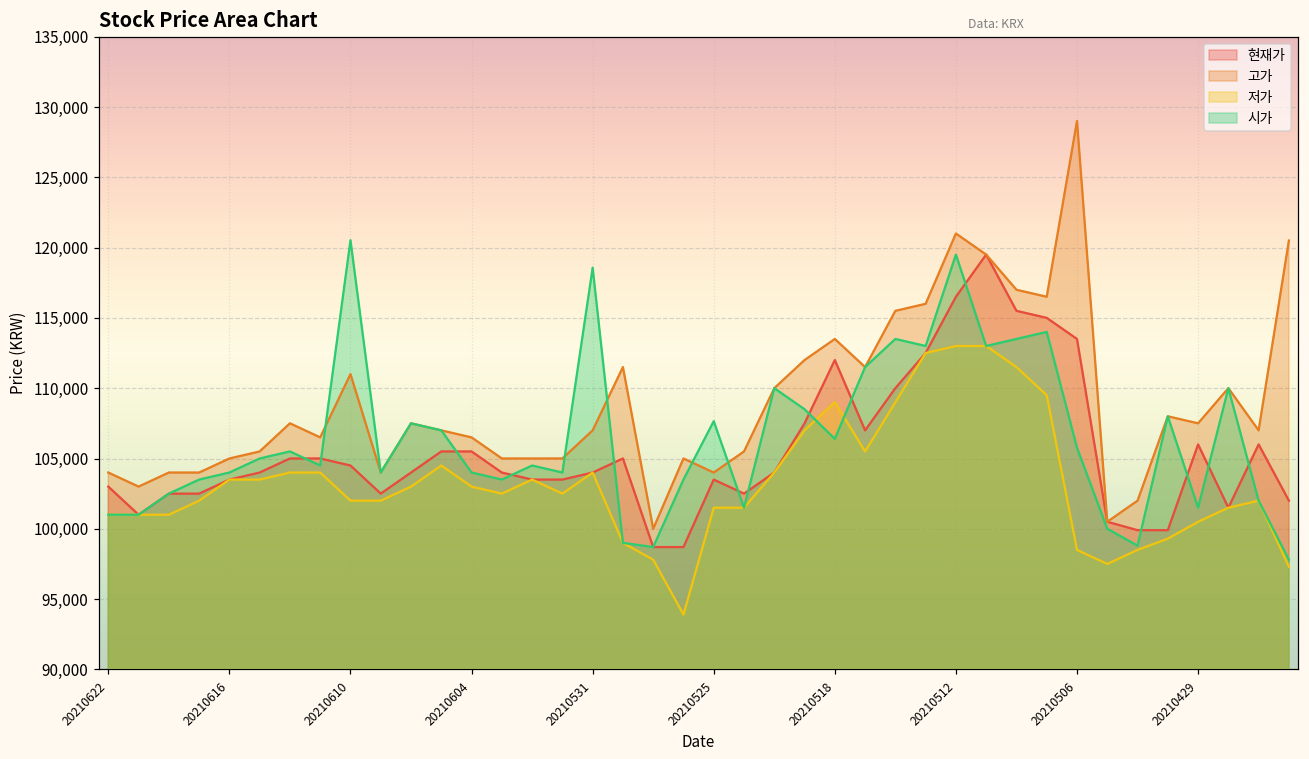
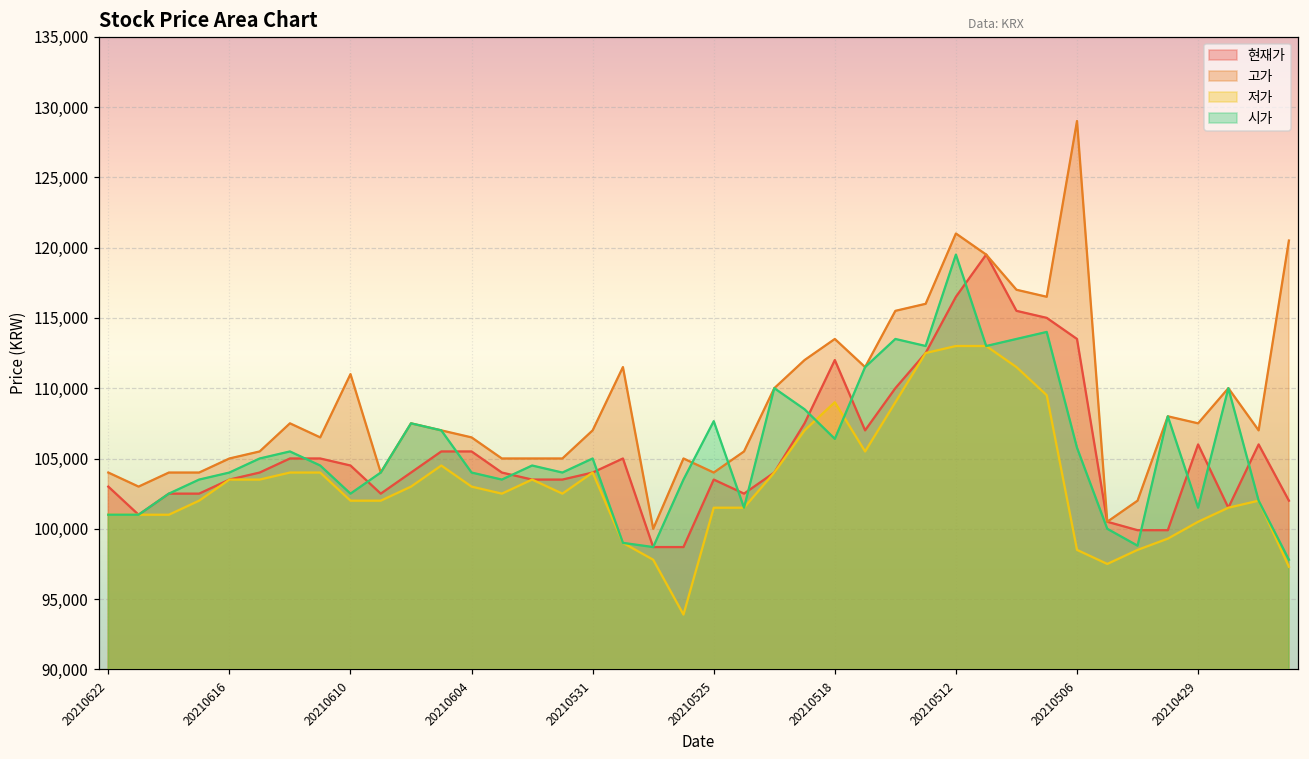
  {
    "시가": {
      "20210616": "104,000",
-     "20210610": "120,500",
+     "20210610": "102,500",
      "20210604": "104,000",
-     "20210531": "118,600",
+     "20210531": "105,000",
      "20210525": "107,700",
      "20210518": "106,400",
      "20210512": "119,500",
      "20210506": "105,800",
      "20210429": "101,500"
    }
  }
